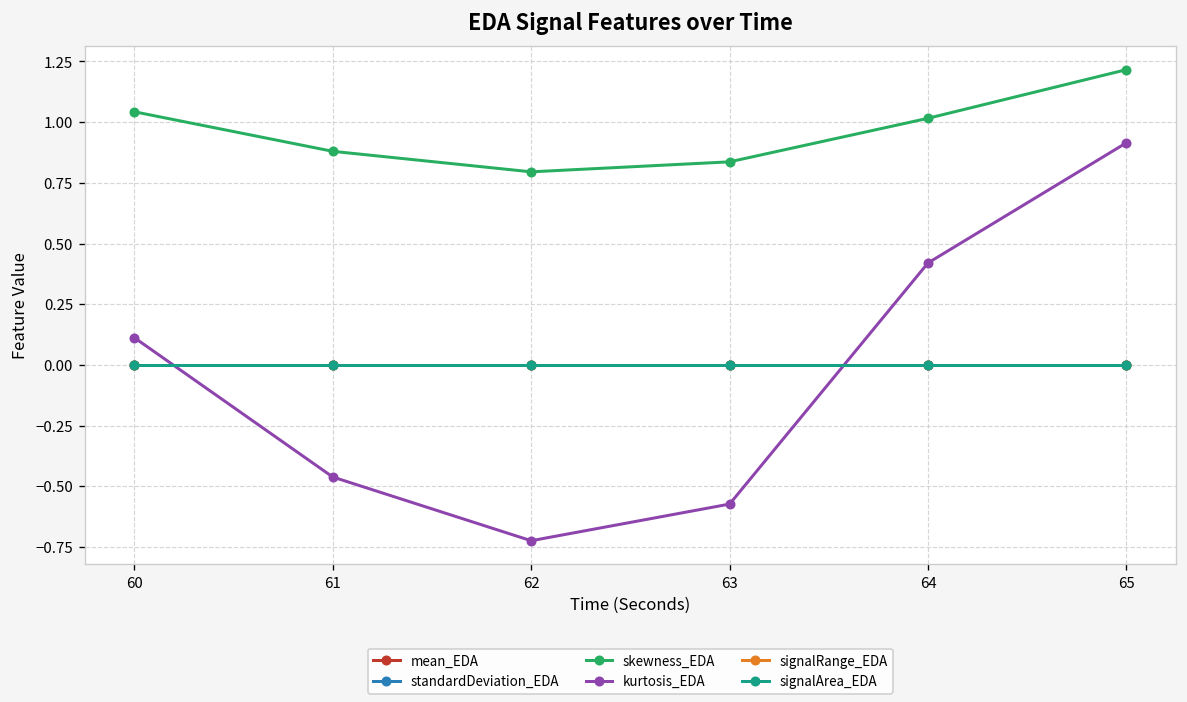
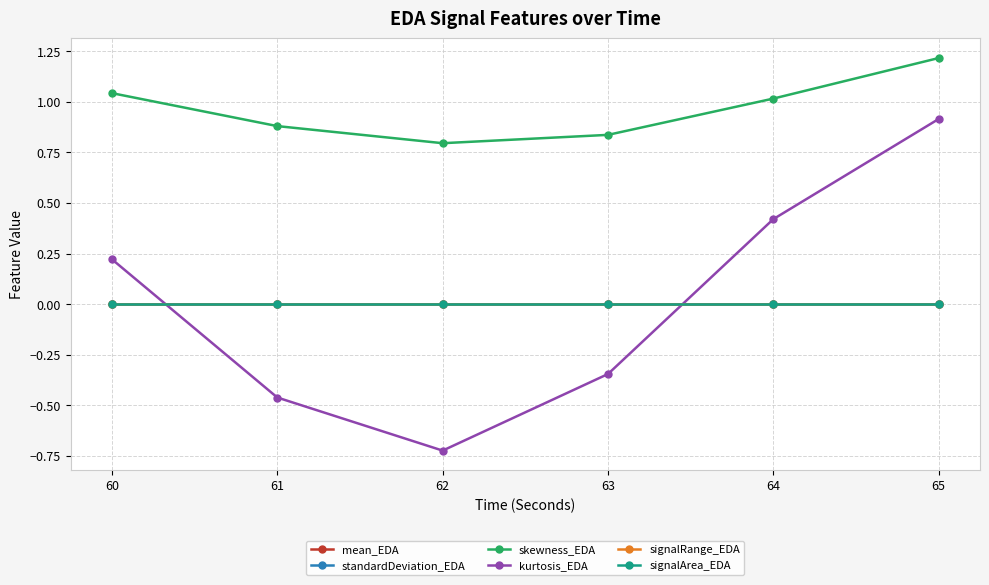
  {
    "kurtosis_EDA": {
-     "60": 0.11,
+     "60": 0.22,
      "61": -0.46,
      "62": -0.72,
-     "63": -0.57,
+     "63": -0.35,
      "64": 0.42,
      "65": 0.92
    }
  }
